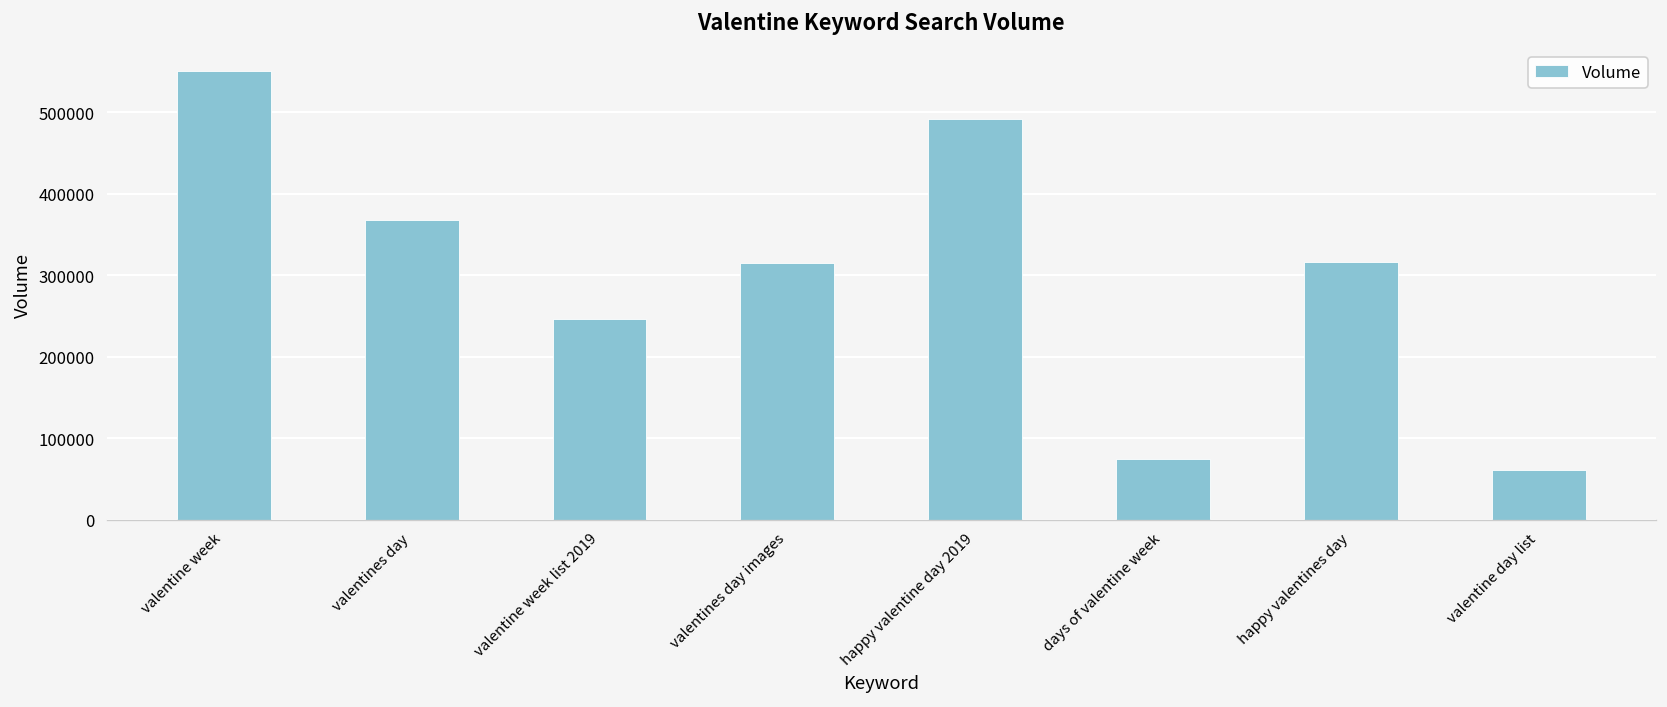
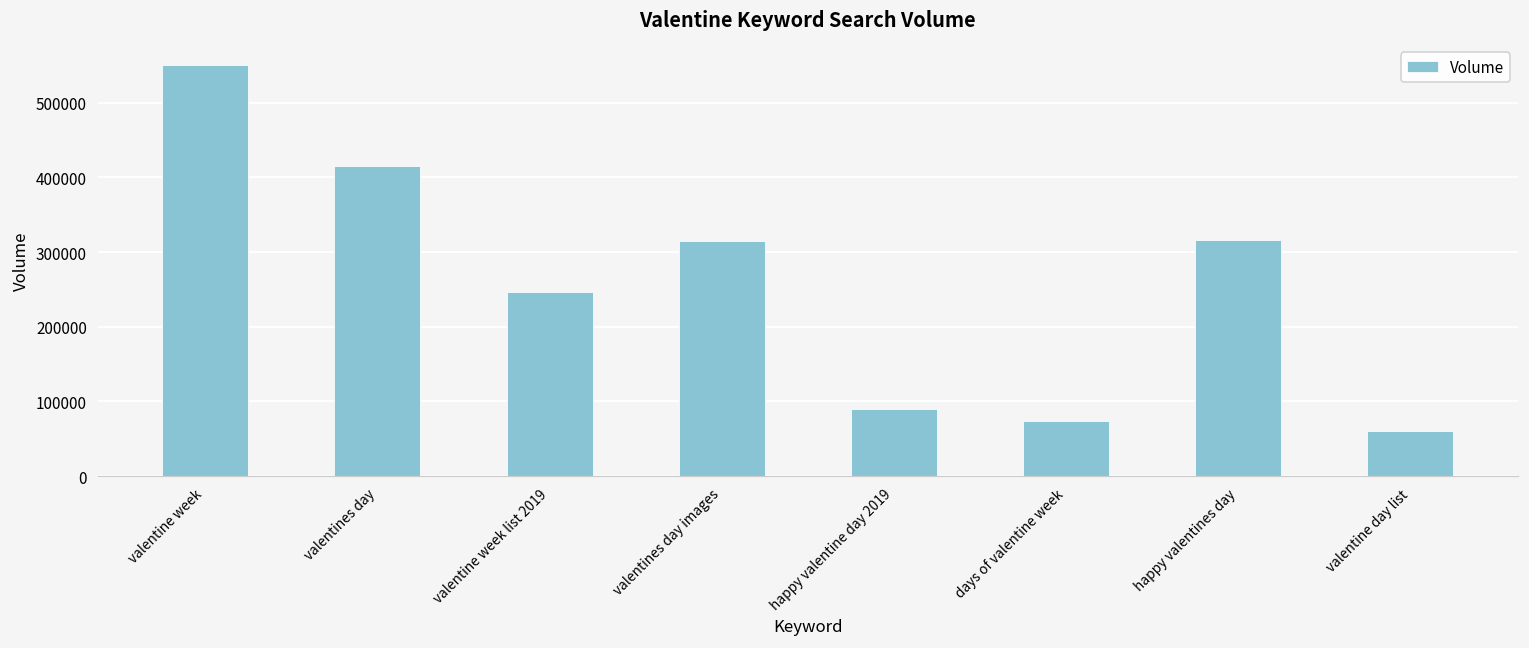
  {
    "valentine week": 550000,
-   "valentines day": 370000,
+   "valentines day": 420000,
    "valentine week list 2019": 250000,
    "valentines day images": 320000,
-   "happy valentine day 2019": 490000,
+   "happy valentine day 2019": 90000,
    "days of valentine week": 70000,
    "happy valentines day": 320000,
    "valentine day list": 60000
  }
